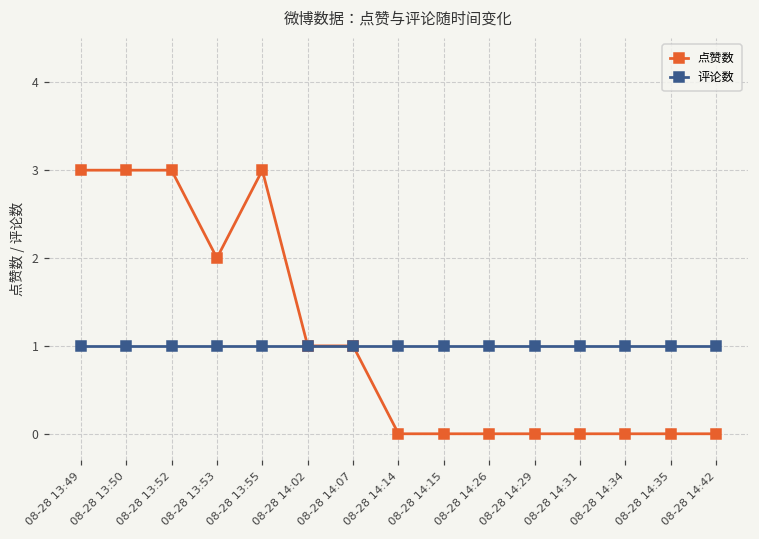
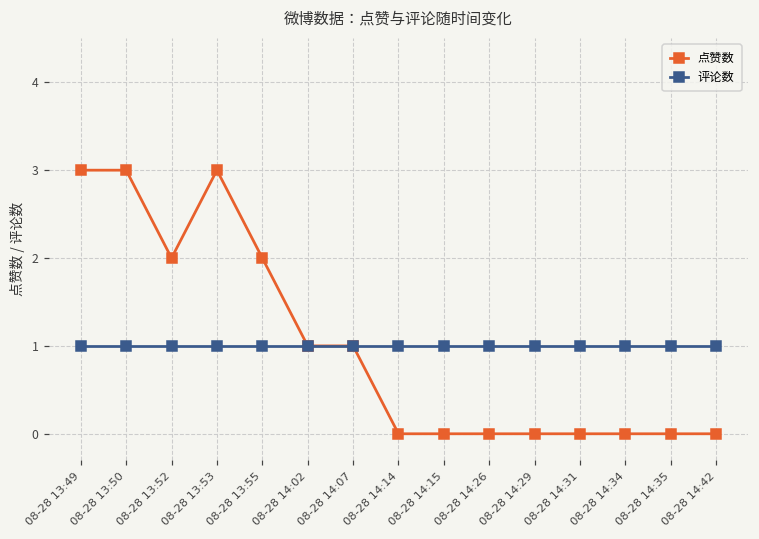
  {
    "点赞数": {
      "08-28 13:49": 3,
      "08-28 13:50": 3,
-     "08-28 13:52": 3,
-     "08-28 13:53": 2,
-     "08-28 13:55": 3,
+     "08-28 13:52": 2,
+     "08-28 13:53": 3,
+     "08-28 13:55": 2,
      "08-28 14:14": 0,
      "08-28 14:15": 0,
      "08-28 14:26": 0,
      "08-28 14:29": 0,
      "08-28 14:31": 0,
      "08-28 14:34": 0,
      "08-28 14:35": 0,
      "08-28 14:42": 0
    },
    "评论数": {
      "08-28 13:49": 1,
      "08-28 13:50": 1,
      "08-28 13:52": 1,
      "08-28 13:53": 1,
      "08-28 13:55": 1,
      "08-28 14:14": 1,
      "08-28 14:15": 1,
      "08-28 14:26": 1,
      "08-28 14:29": 1,
      "08-28 14:31": 1,
      "08-28 14:34": 1,
      "08-28 14:35": 1,
      "08-28 14:42": 1
    }
  }
